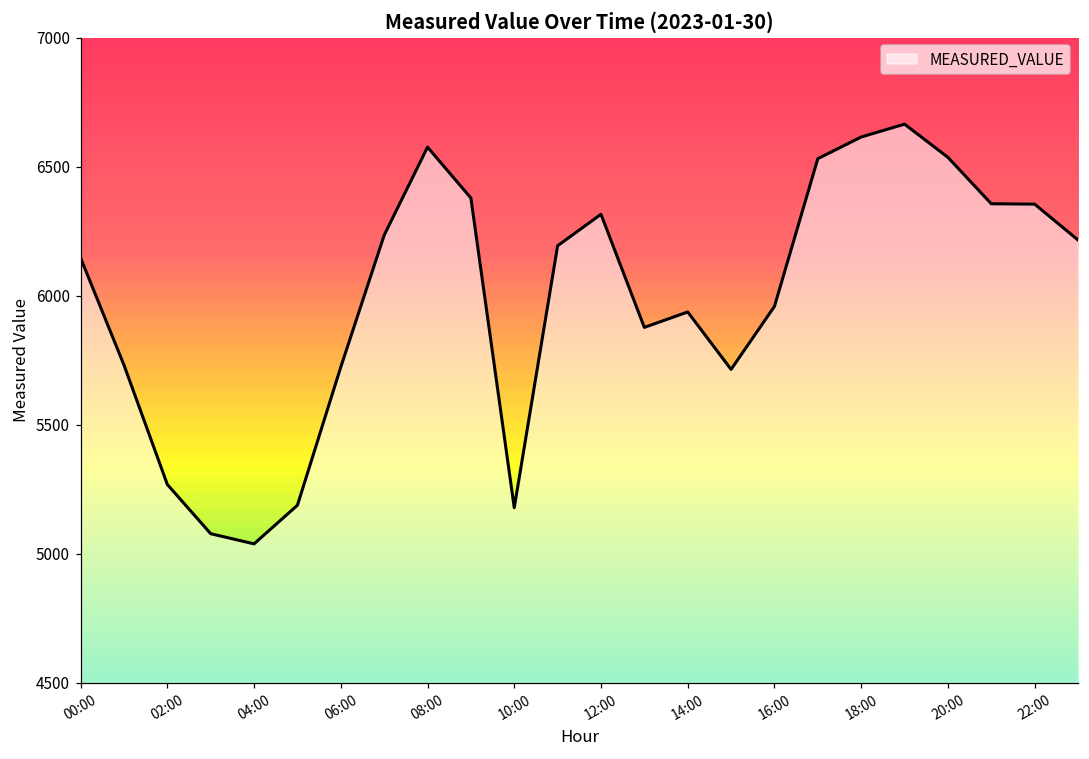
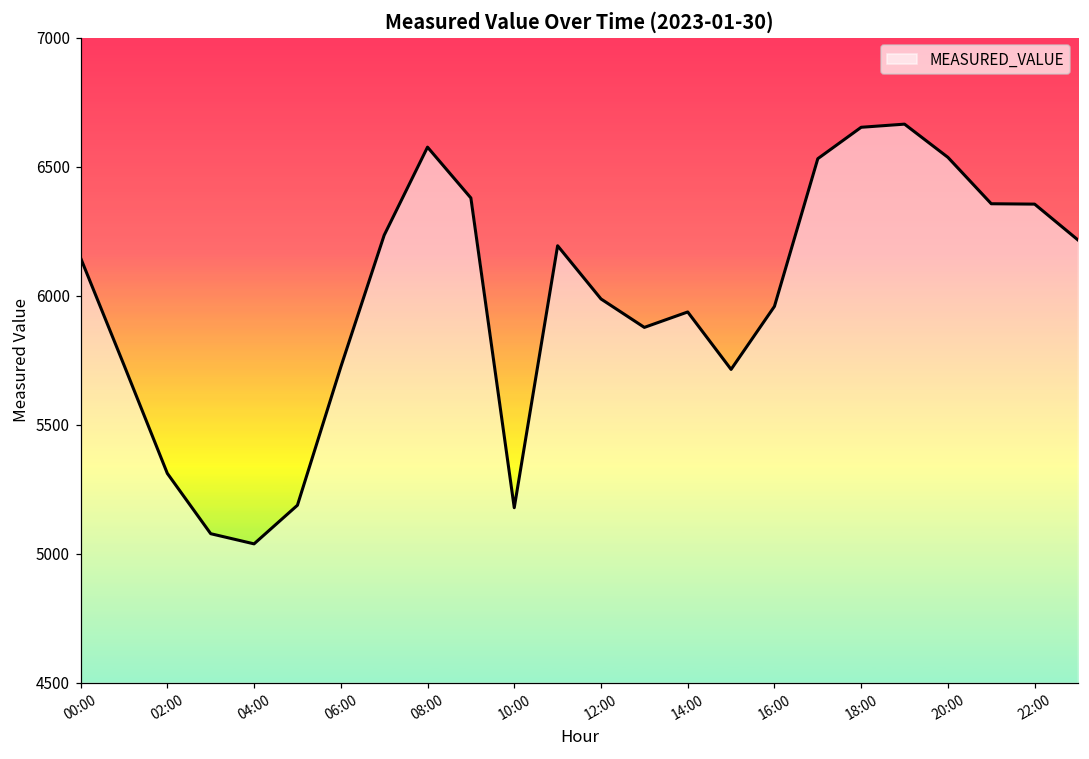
  {
    "00:00": 6150,
-   "02:00": 5270,
+   "02:00": 5310,
    "04:00": 5040,
    "06:00": 5720,
    "08:00": 6580,
    "10:00": 5180,
-   "12:00": 6320,
+   "12:00": 5990,
    "14:00": 5940,
    "16:00": 5960,
-   "18:00": 6610,
+   "18:00": 6650,
    "20:00": 6540,
    "22:00": 6350
  }
